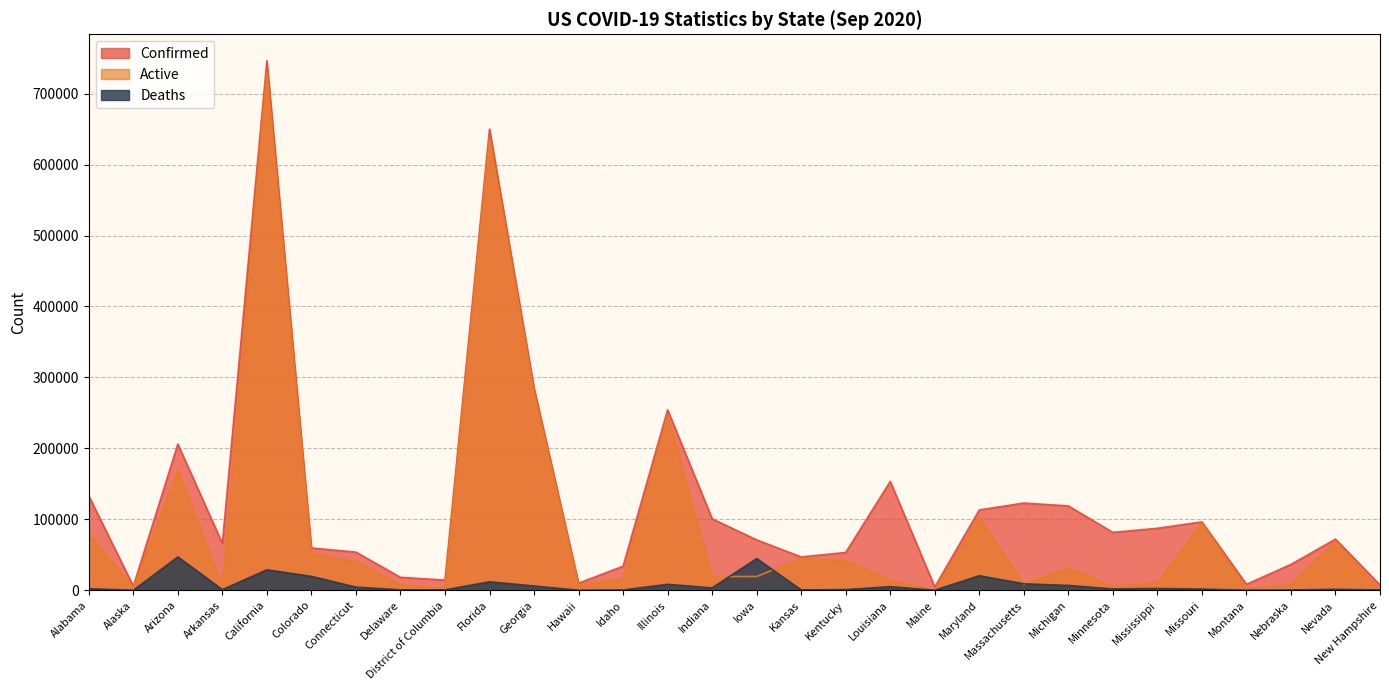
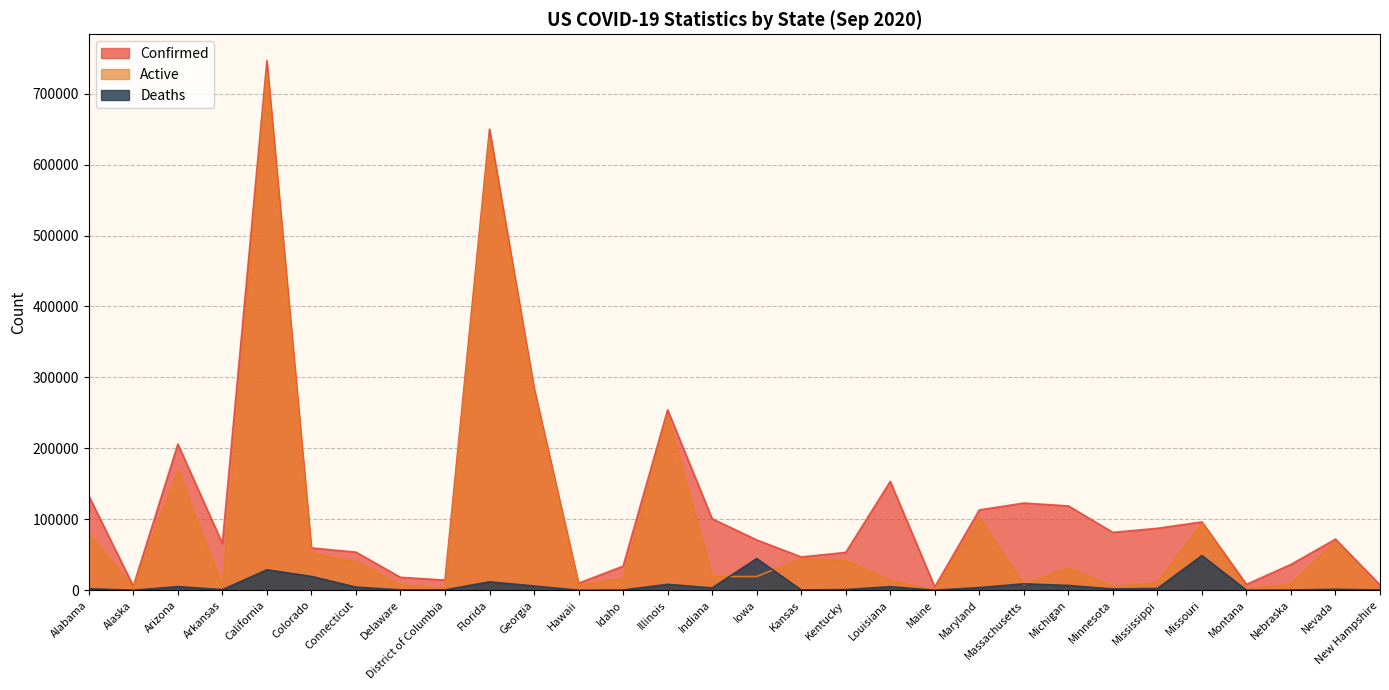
  {
    "Deaths": {
      "Alabama": 0,
-     "Arizona": 50000,
+     "Arizona": 10000,
      "Arkansas": 0,
      "California": 30000,
      "Colorado": 20000,
      "Connecticut": 0,
      "Delaware": 0,
      "Florida": 10000,
      "Georgia": 10000,
      "Hawaii": 0,
      "Idaho": 0,
      "Illinois": 10000,
      "Indiana": 0,
      "Iowa": 40000,
      "Kansas": 0,
      "Kentucky": 0,
      "Louisiana": 10000,
-     "Maryland": 20000,
+     "Maryland": 0,
      "Michigan": 10000,
      "Mississippi": 0,
-     "Missouri": 0,
+     "Missouri": 50000,
      "Nebraska": 0,
      "Nevada": 0
    }
  }
